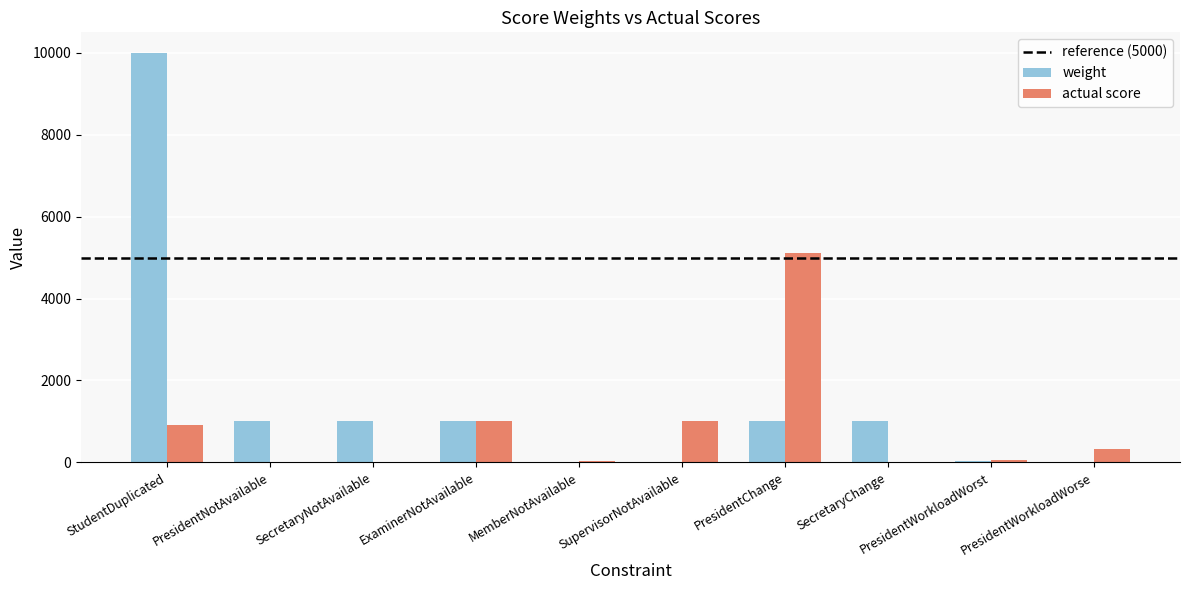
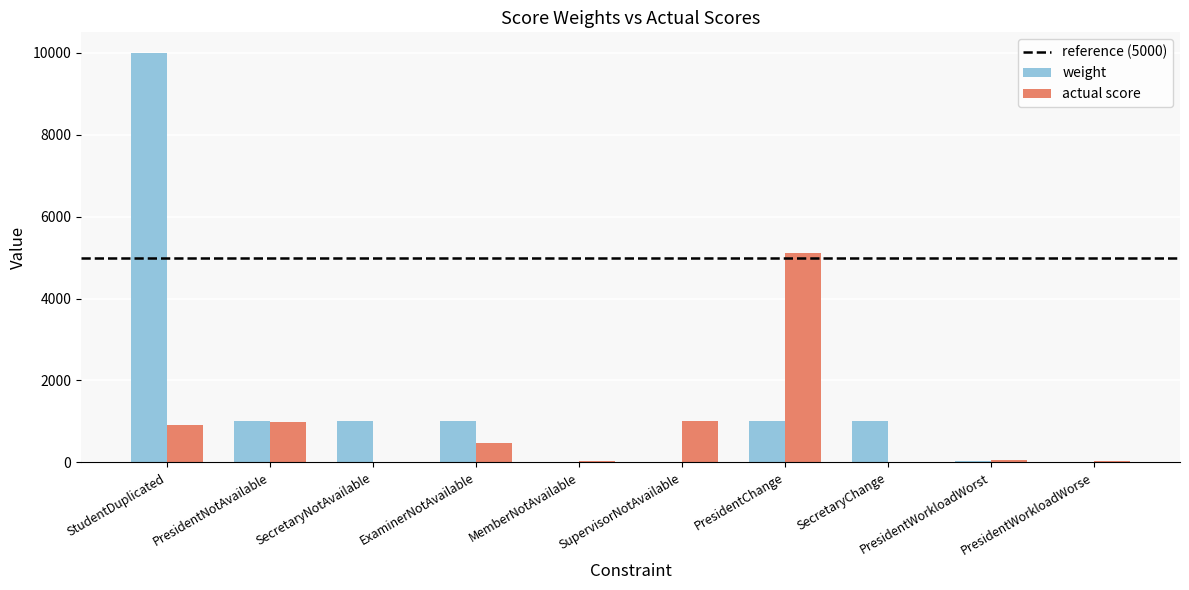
  {
    "weight": {
      "StudentDuplicated": 10000,
      "PresidentNotAvailable": 1000,
      "SecretaryNotAvailable": 1000,
      "ExaminerNotAvailable": 1000,
      "PresidentChange": 1000,
      "SecretaryChange": 1000
    },
    "actual score": {
      "StudentDuplicated": 900,
-     "PresidentNotAvailable": 0,
+     "PresidentNotAvailable": 1000,
      "SecretaryNotAvailable": 0,
-     "ExaminerNotAvailable": 1000,
+     "ExaminerNotAvailable": 500,
      "SupervisorNotAvailable": 1000,
      "PresidentChange": 5100,
      "SecretaryChange": 0,
-     "PresidentWorkloadWorse": 300
+     "PresidentWorkloadWorse": 0
    }
  }
